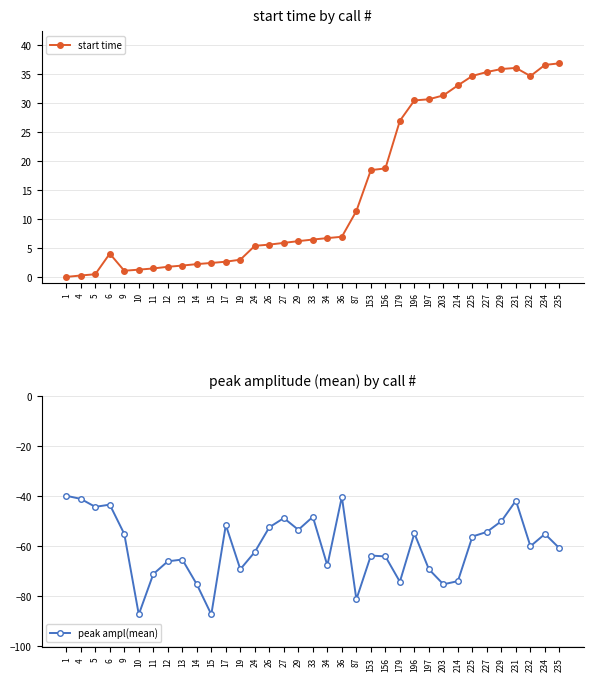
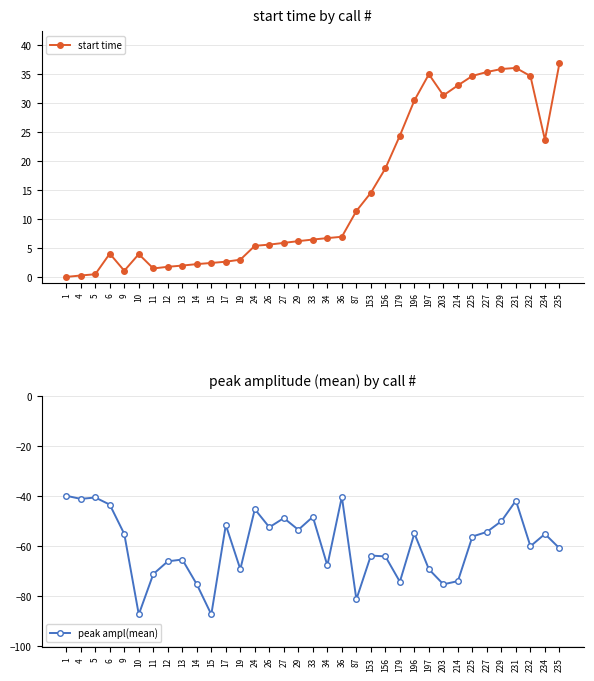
  {
    "start time by call #": {
      "1": 0,
      "4": 0,
      "5": 0,
      "6": 4,
      "9": 1,
-     "10": 1,
+     "10": 4,
      "11": 1,
      "12": 2,
      "13": 2,
      "14": 2,
      "15": 2,
      "17": 3,
      "19": 3,
      "24": 5,
      "26": 6,
      "27": 6,
      "29": 6,
      "33": 6,
      "34": 7,
      "36": 7,
      "87": 11,
-     "153": 18,
+     "153": 15,
      "156": 19,
-     "179": 27,
+     "179": 24,
      "196": 30,
-     "197": 31,
+     "197": 35,
      "203": 31,
      "214": 33,
      "225": 35,
      "227": 35,
      "229": 36,
      "231": 36,
      "232": 35,
-     "234": 37,
+     "234": 24,
      "235": 37
    },
    "peak amplitude (mean) by call #": {
      "1": -40,
      "4": -41,
-     "5": -44,
+     "5": -41,
      "6": -43,
      "9": -55,
      "10": -87,
      "11": -71,
      "12": -66,
      "13": -65,
      "14": -75,
      "15": -87,
      "17": -52,
      "19": -69,
-     "24": -62,
+     "24": -45,
      "26": -52,
      "27": -49,
      "29": -53,
      "33": -48,
      "34": -68,
      "36": -40,
      "87": -81,
      "153": -64,
      "156": -64,
      "179": -74,
      "196": -55,
      "197": -69,
      "203": -75,
      "214": -74,
      "225": -56,
      "227": -54,
      "229": -50,
      "231": -42,
      "232": -60,
      "234": -55,
      "235": -61
    }
  }
